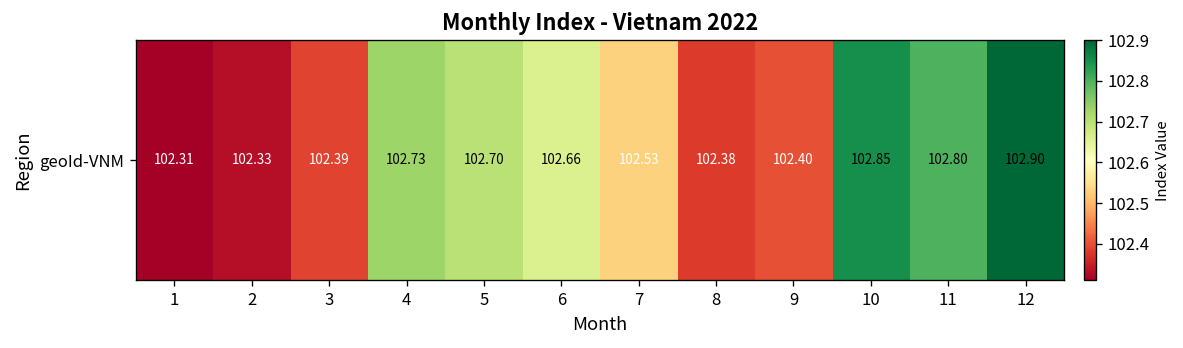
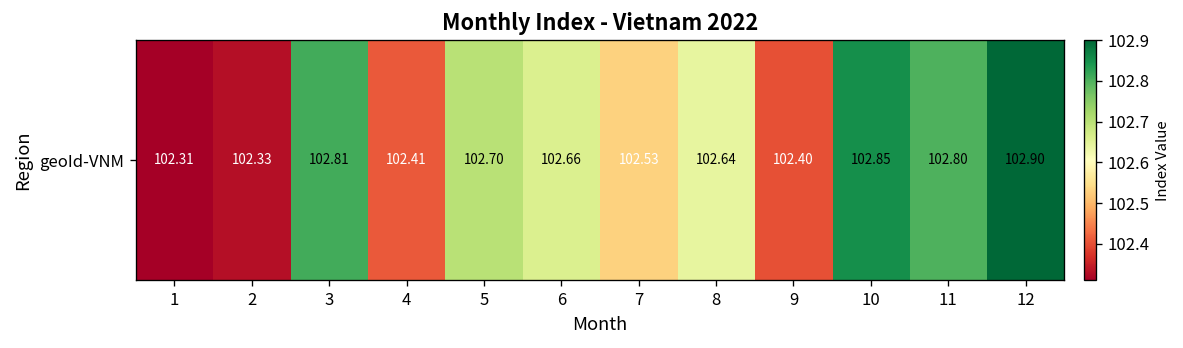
  {
    "geoId-VNM": {
      "1": 102.31,
      "2": 102.33,
-     "3": 102.39,
-     "4": 102.73,
+     "3": 102.81,
+     "4": 102.41,
      "5": 102.70,
      "6": 102.66,
      "7": 102.53,
-     "8": 102.38,
+     "8": 102.64,
      "9": 102.40,
      "10": 102.85,
      "11": 102.80,
      "12": 102.90
    }
  }
